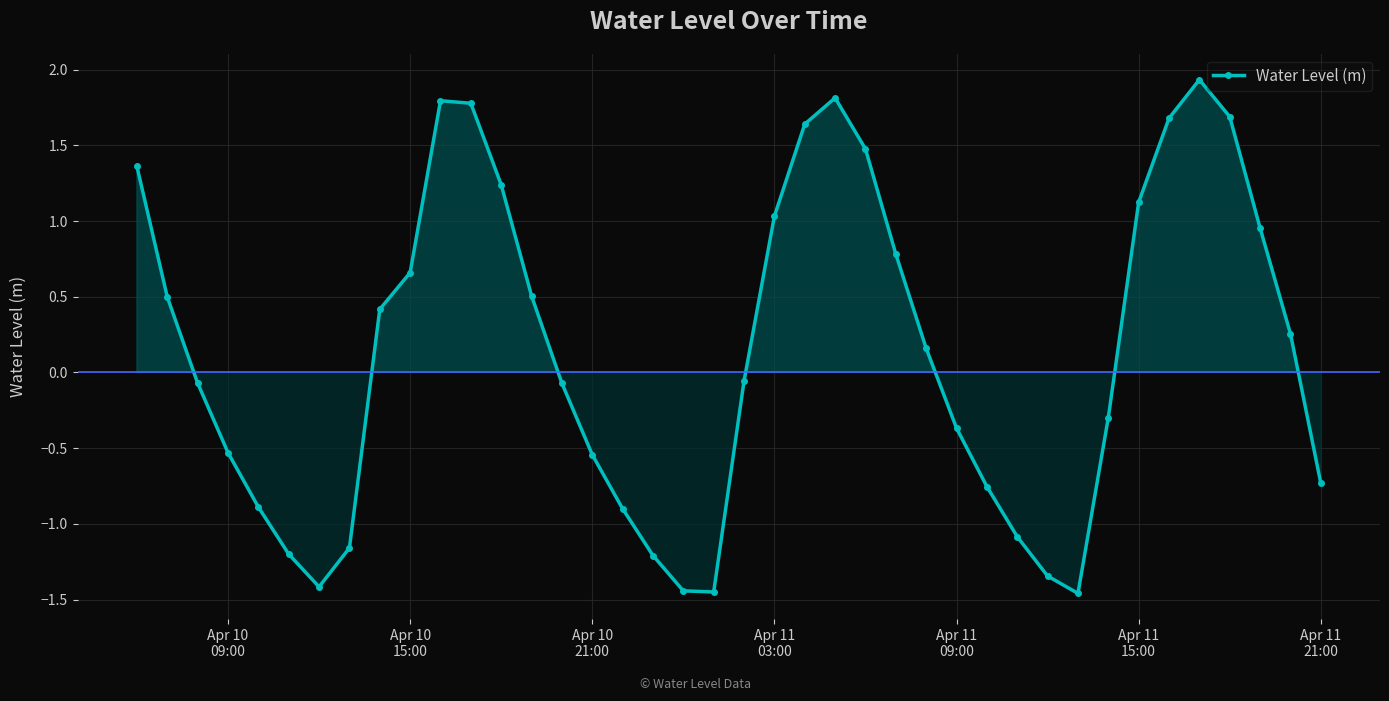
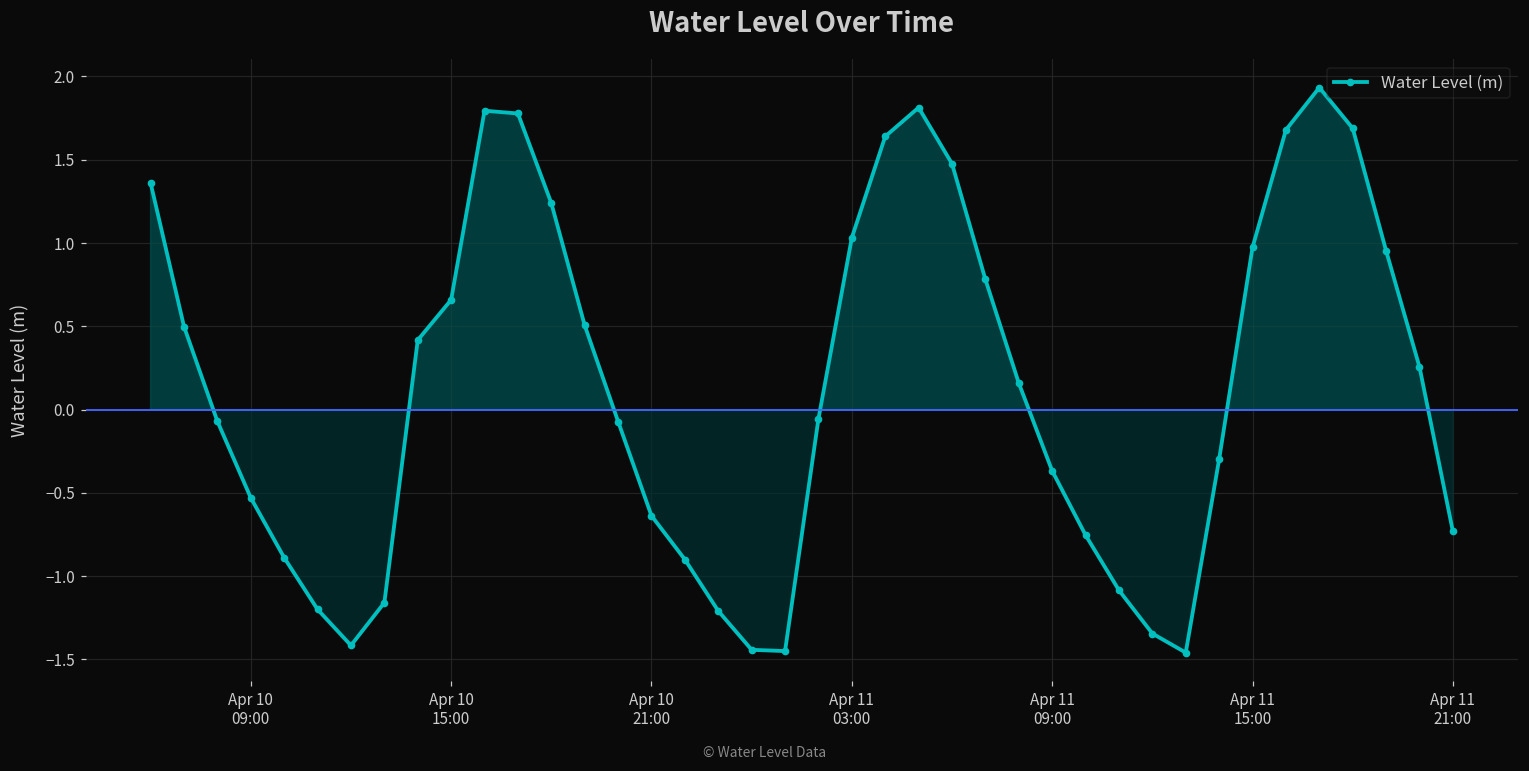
  {
    "Apr 10 09:00": -0.53,
    "Apr 10 15:00": 0.66,
-   "Apr 10 21:00": -0.54,
+   "Apr 10 21:00": -0.64,
    "Apr 11 03:00": 1.03,
    "Apr 11 09:00": -0.37,
-   "Apr 11 15:00": 1.12,
+   "Apr 11 15:00": 0.97,
    "Apr 11 21:00": -0.73
  }
